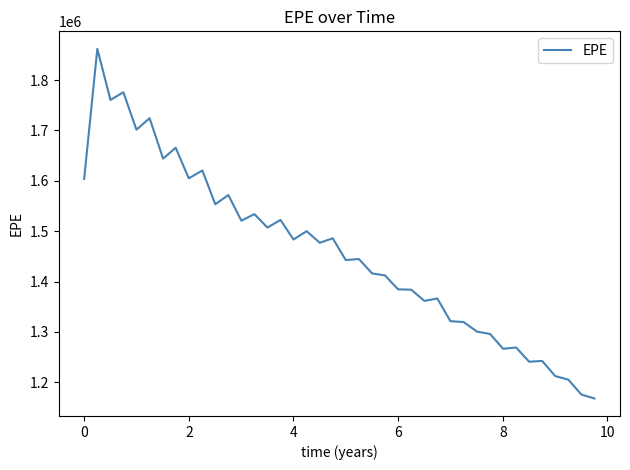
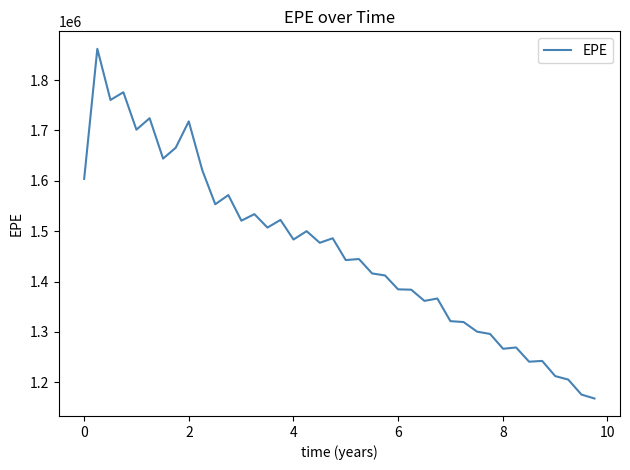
  {
    "0": 1600000,
-   "2": 1600000,
+   "2": 1720000,
    "4": 1480000,
    "6": 1380000
  }
